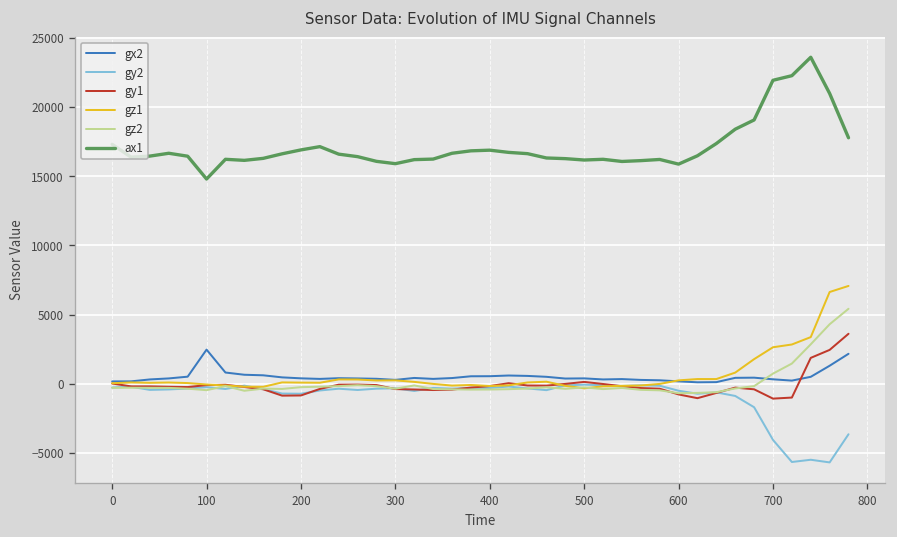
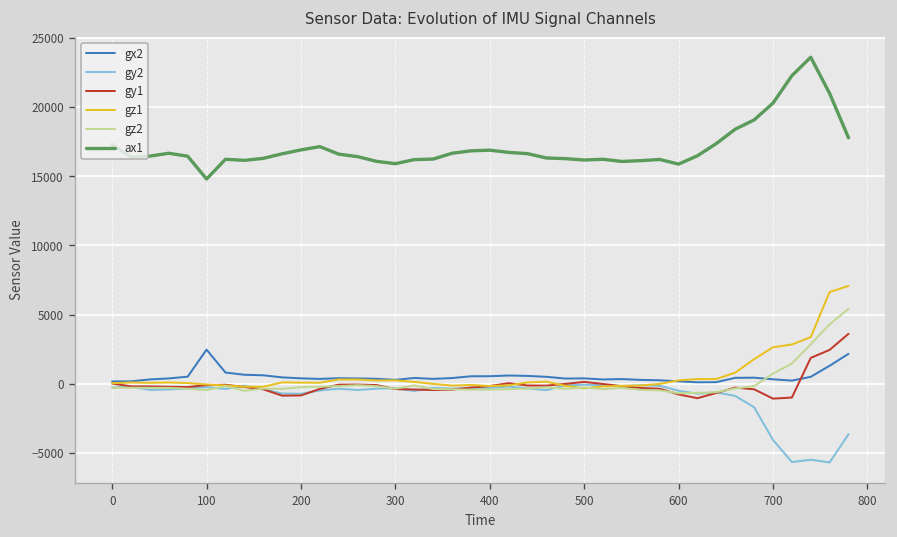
  {
    "gx2": {
      "100": 2500,
      "200": 400,
      "400": 500,
      "500": 400,
      "700": 300
    },
    "gy2": {
      "700": -4100
    },
    "gy1": {
      "700": -1100
    },
    "gz1": {
      "200": 100,
      "700": 2600
    },
    "gz2": {
      "200": -300,
      "700": 700
    },
    "ax1": {
      "100": 14800,
      "200": 16900,
      "300": 15900,
      "400": 16900,
      "500": 16200,
      "600": 15900,
-     "700": 21900
+     "700": 20300
    }
  }
